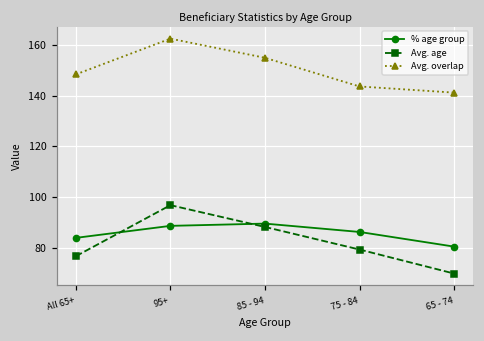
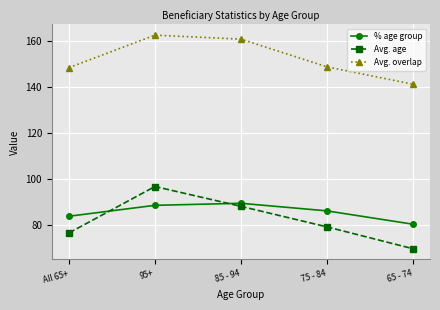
  {
    "Avg. overlap": {
      "All 65+": 148,
      "95+": 163,
-     "85 - 94": 155,
-     "75 - 84": 144,
+     "85 - 94": 161,
+     "75 - 84": 149,
      "65 - 74": 141
    }
  }
